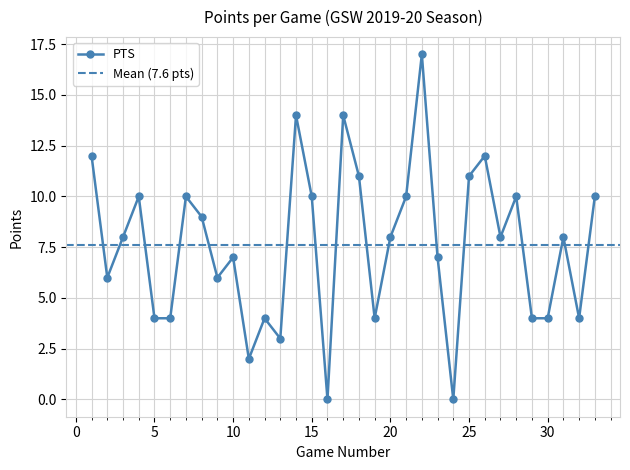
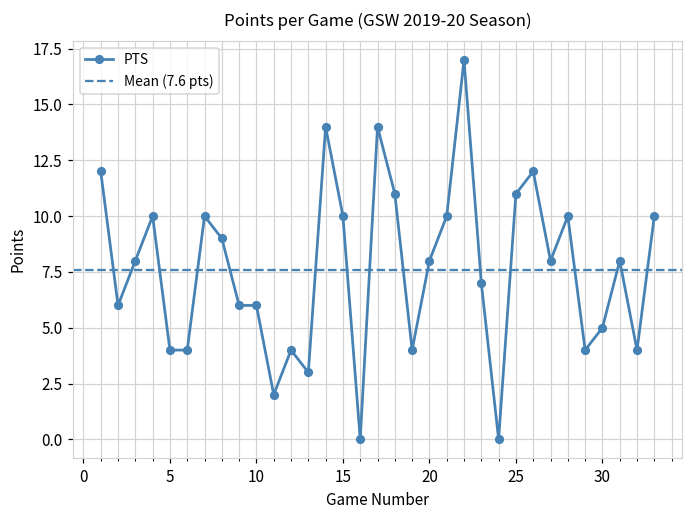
  {
    "5": 4,
-   "10": 7,
+   "10": 6,
    "15": 10,
    "20": 8,
    "25": 11,
-   "30": 4
+   "30": 5
  }
